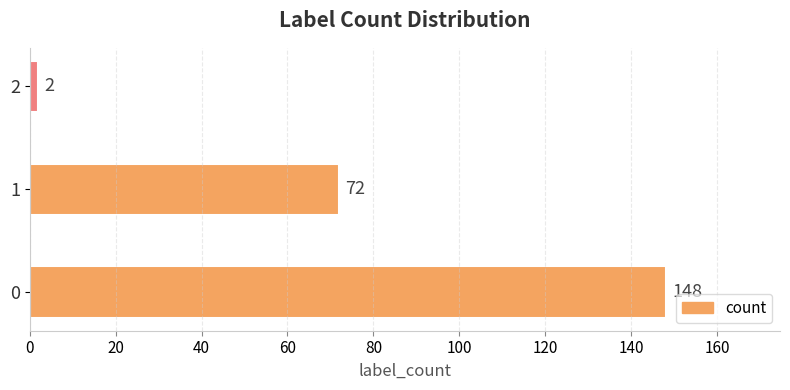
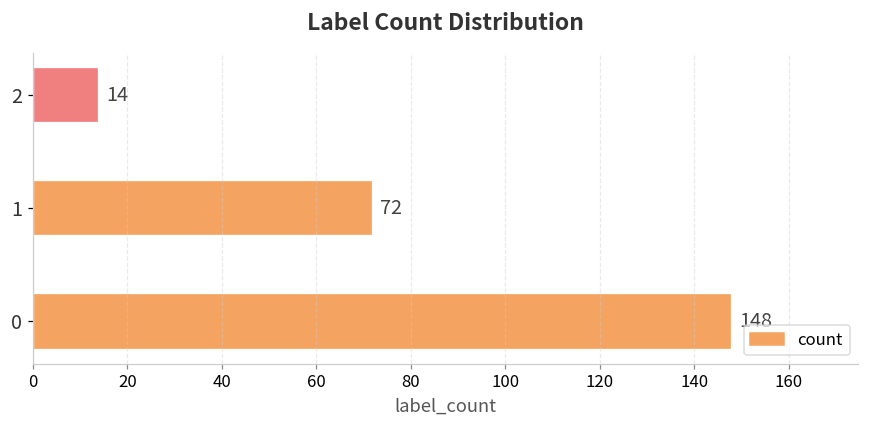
  {
-   "2": 2,
+   "2": 14,
    "1": 72
  }
